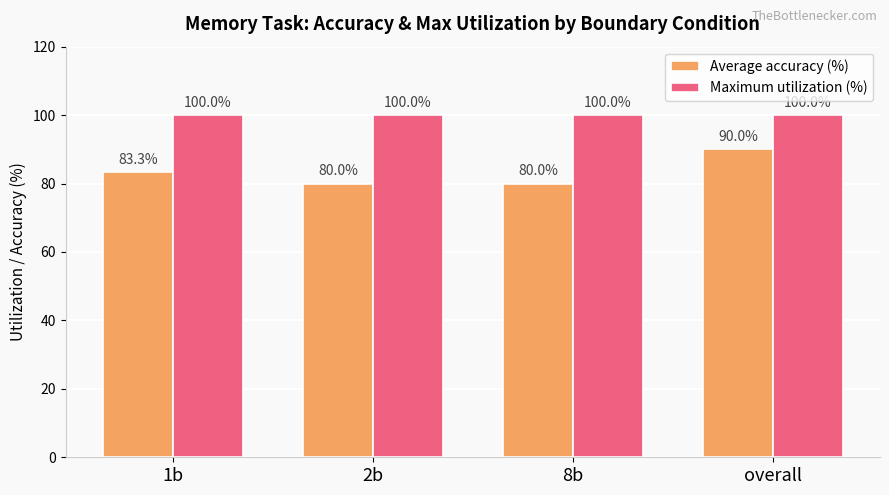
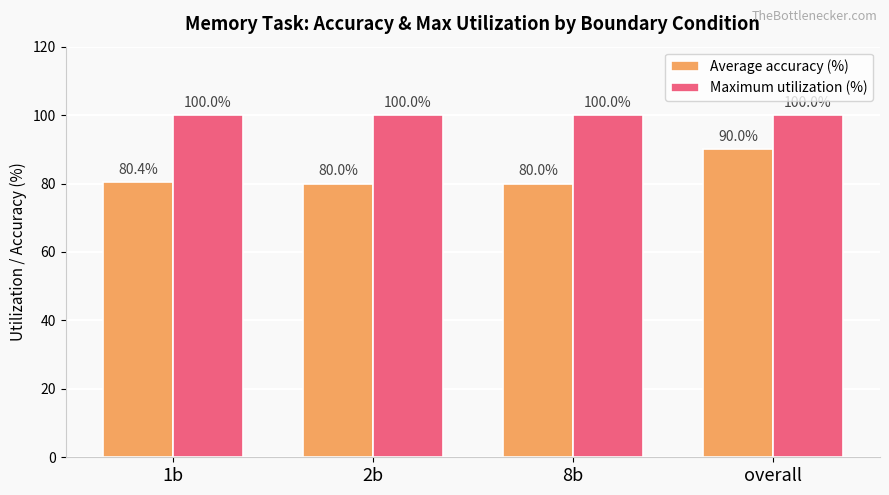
  {
    "Average accuracy (%)": {
-     "1b": "83.3%",
+     "1b": "80.4%",
      "2b": "80.0%",
      "8b": "80.0%",
      "overall": "90.0%"
    },
    "Maximum utilization (%)": {
      "1b": "100.0%",
      "2b": "100.0%",
      "8b": "100.0%"
    }
  }
